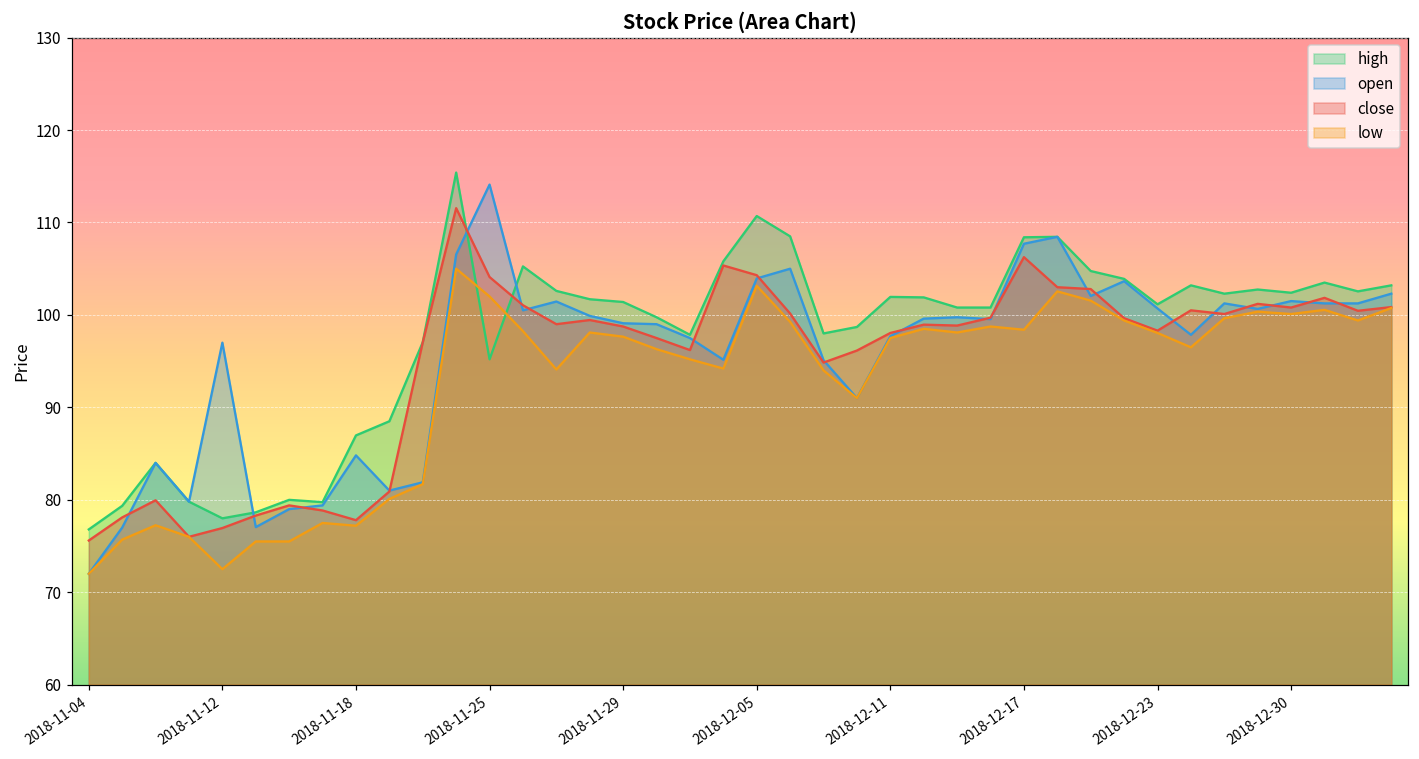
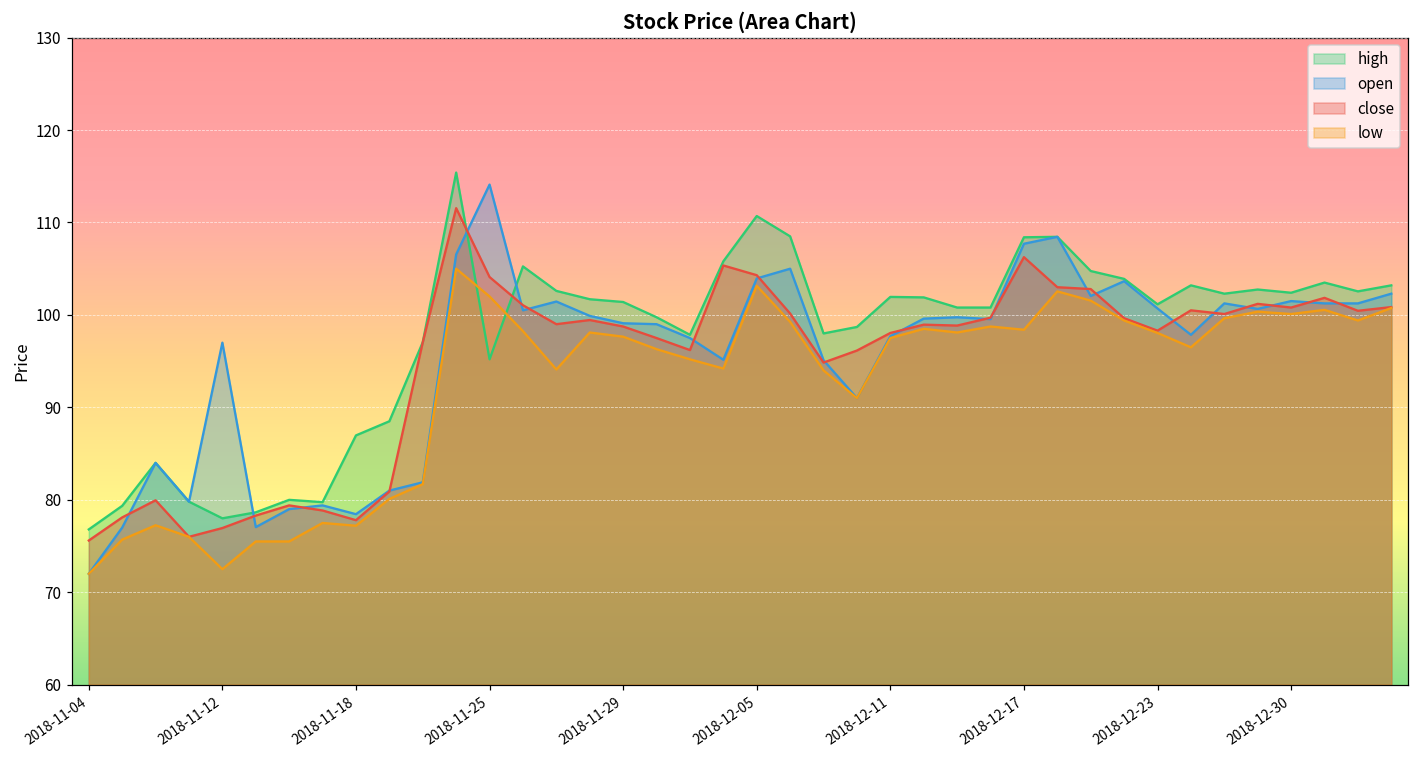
  {
    "high": {
      "2018-11-04": 77,
      "2018-11-12": 78,
      "2018-11-18": 87,
      "2018-11-25": 95,
      "2018-11-29": 101,
      "2018-12-05": 111,
      "2018-12-11": 102,
      "2018-12-17": 108,
      "2018-12-23": 101,
      "2018-12-30": 102
    },
    "open": {
      "2018-11-12": 97,
-     "2018-11-18": 85,
+     "2018-11-18": 78,
      "2018-11-25": 114,
      "2018-11-29": 99,
      "2018-12-05": 104,
      "2018-12-17": 108,
      "2018-12-23": 101,
      "2018-12-30": 102
    }
  }
